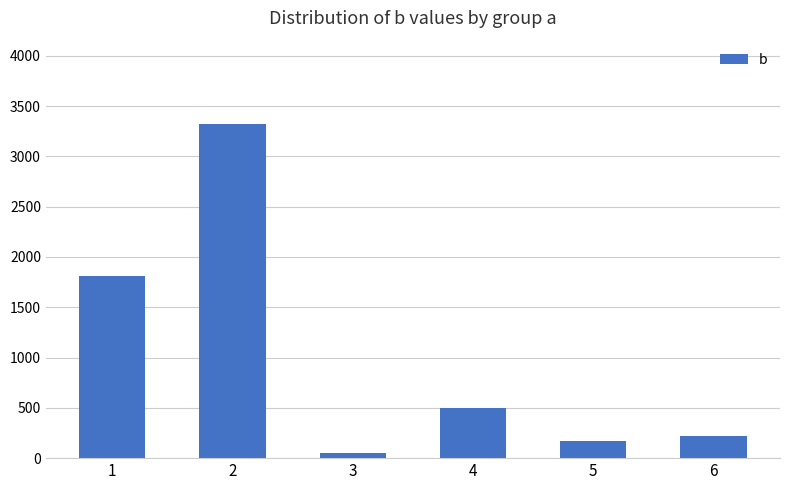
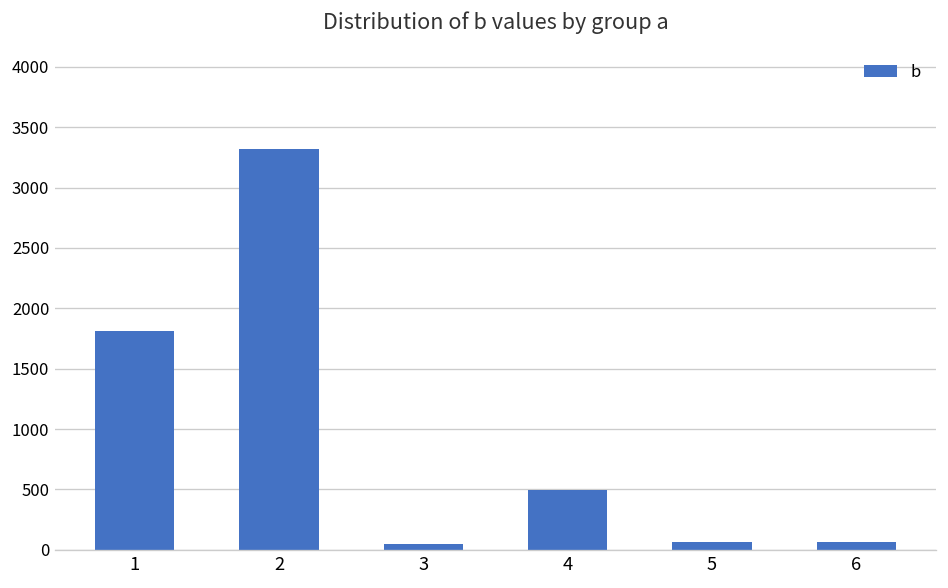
  {
    "1": 1820,
    "2": 3320,
    "3": 50,
    "4": 500,
-   "5": 170,
-   "6": 220
+   "5": 70,
+   "6": 70
  }
